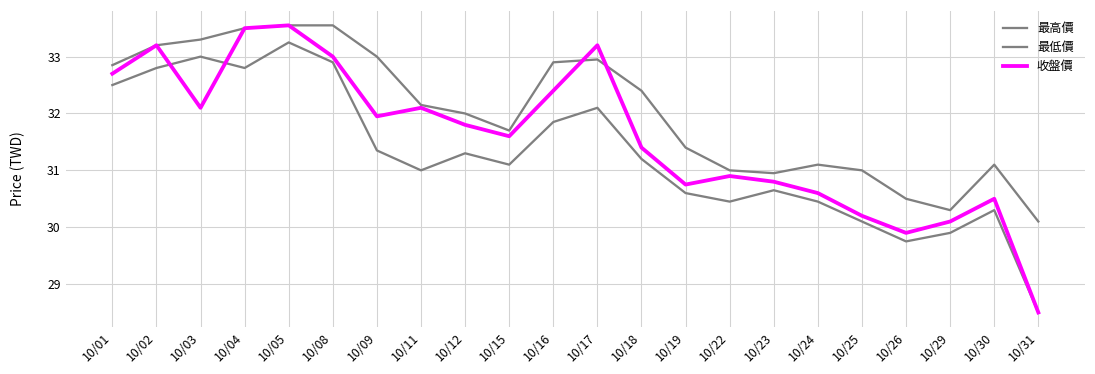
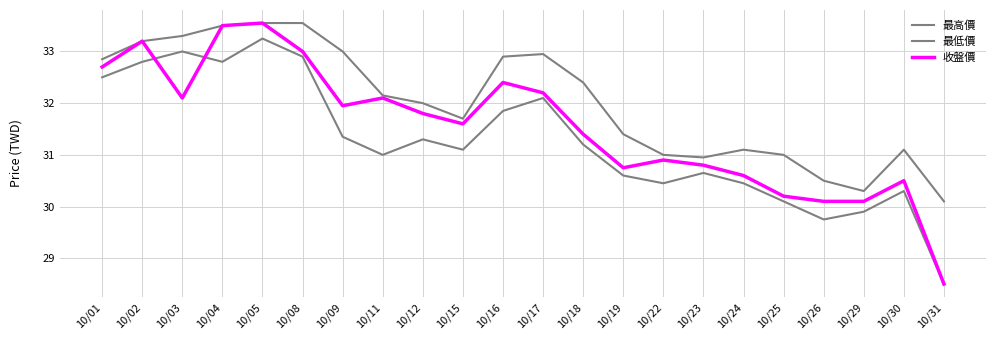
  {
    "收盤價": {
      "10/01": 32.7,
      "10/03": 32.1,
      "10/08": 33.0,
      "10/09": 32.0,
      "10/11": 32.1,
      "10/12": 31.8,
      "10/15": 31.6,
      "10/16": 32.4,
-     "10/17": 33.2,
+     "10/17": 32.2,
      "10/18": 31.4,
      "10/19": 30.8,
      "10/22": 30.9,
      "10/23": 30.8,
      "10/24": 30.6,
      "10/25": 30.2,
-     "10/26": 29.9,
+     "10/26": 30.1,
      "10/29": 30.1,
      "10/30": 30.5
    }
  }
